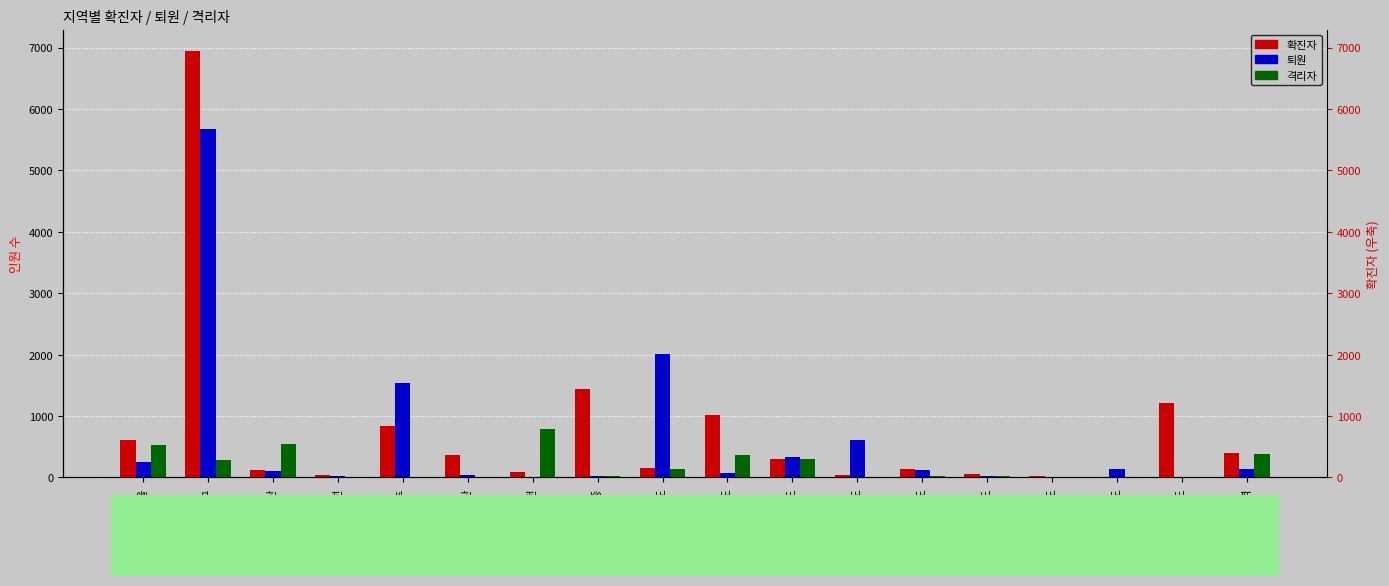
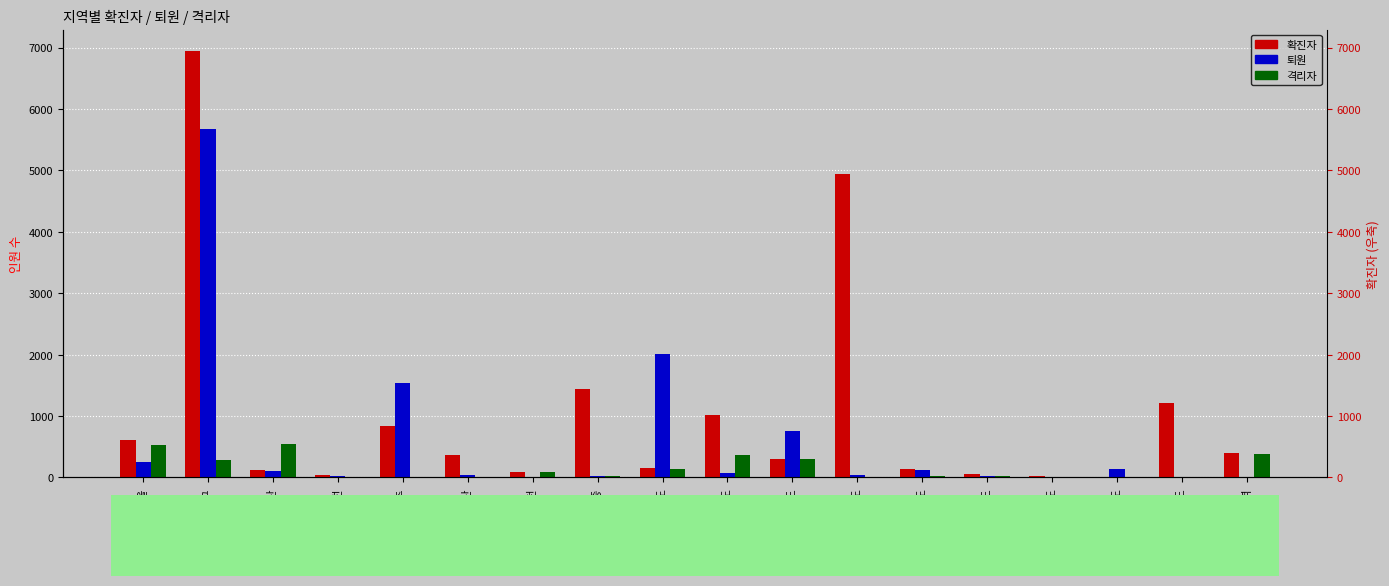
  {
    "확진자": {
      "서울": 600,
      "대구": 6900,
      "부산": 100,
      "광주": 800,
      "울산": 400,
      "인천": 100,
      "세종": 1400,
      "경상북도": 100,
      "경상남도": 1000,
      "경기도": 300,
-     "충청북도": 0,
+     "충청북도": 4900,
      "충청남도": 100,
      "강원도": 100,
      "제주도": 1200,
      "검역": 400
    },
    "퇴원": {
      "서울": 200,
      "대구": 5700,
      "부산": 100,
      "광주": 1500,
      "인천": 0,
      "경상북도": 2000,
      "경상남도": 100,
-     "경기도": 300,
-     "충청북도": 600,
+     "경기도": 800,
+     "충청북도": 0,
      "충청남도": 100,
      "전라남도": 100,
-     "검역": 100
+     "검역": 0
    },
    "격리자": {
      "서울": 500,
      "대구": 300,
      "부산": 500,
-     "인천": 800,
+     "인천": 100,
      "경상북도": 100,
      "경상남도": 400,
      "경기도": 300,
      "검역": 400
    }
  }
